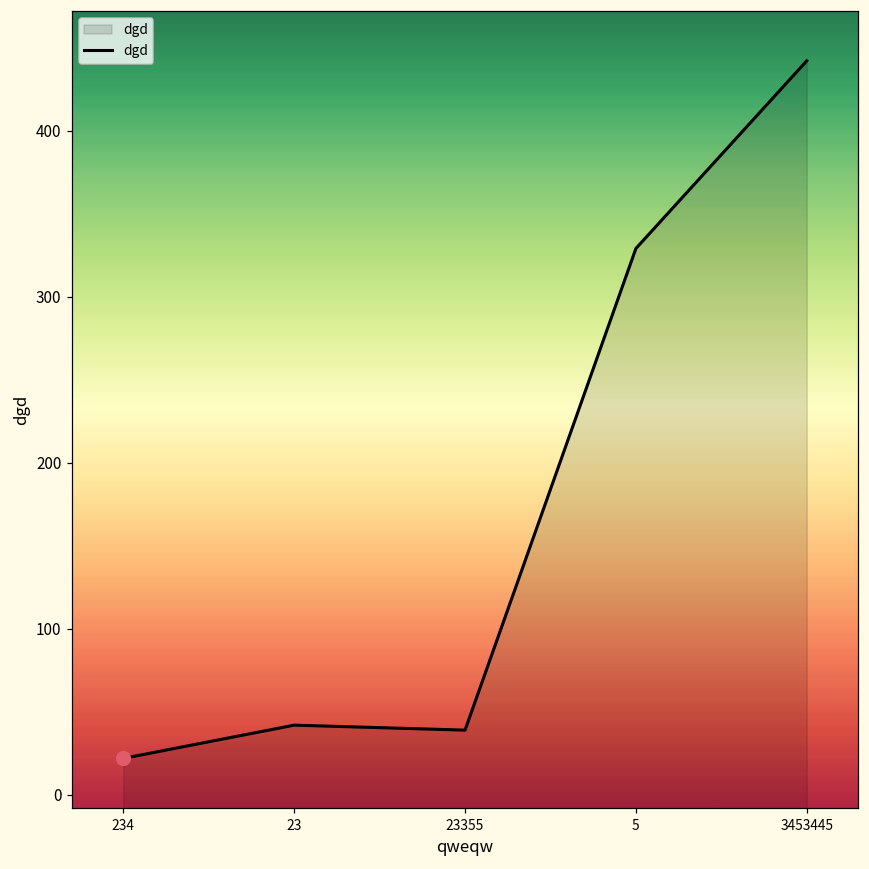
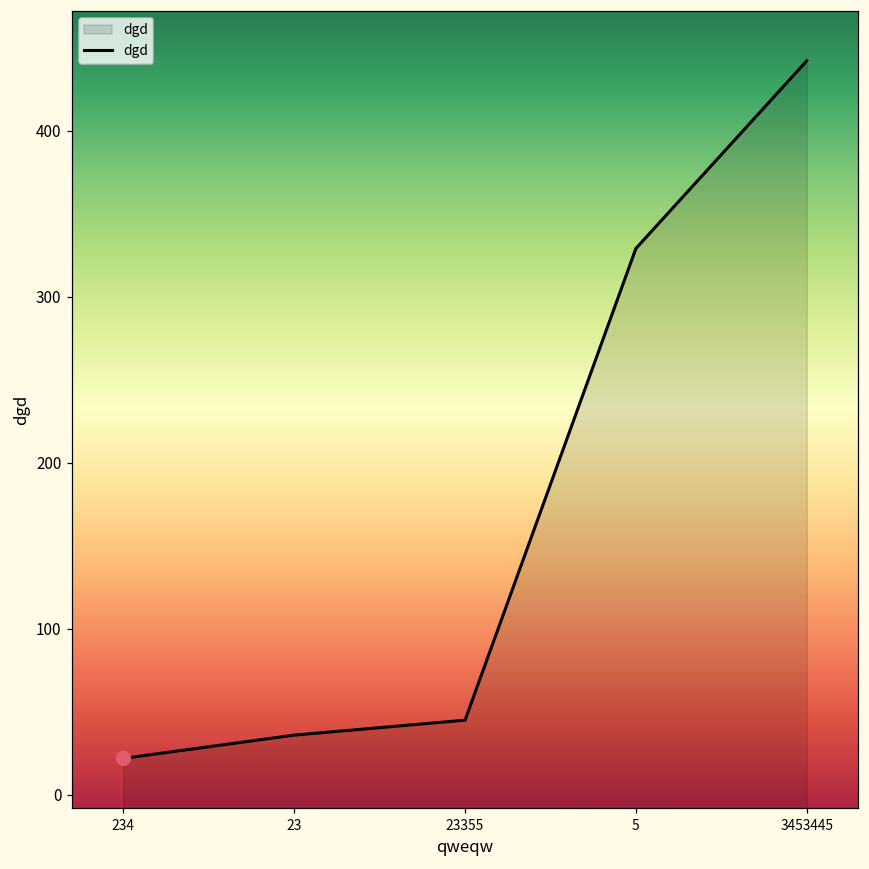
  {
    "dgd": {
-     "23": 42,
-     "23355": 39,
+     "23": 36,
+     "23355": 45,
      "5": 329,
      "3453445": 442
    }
  }
